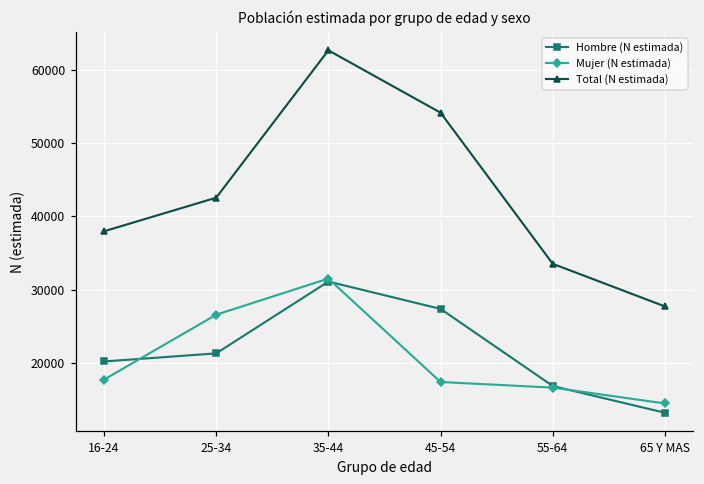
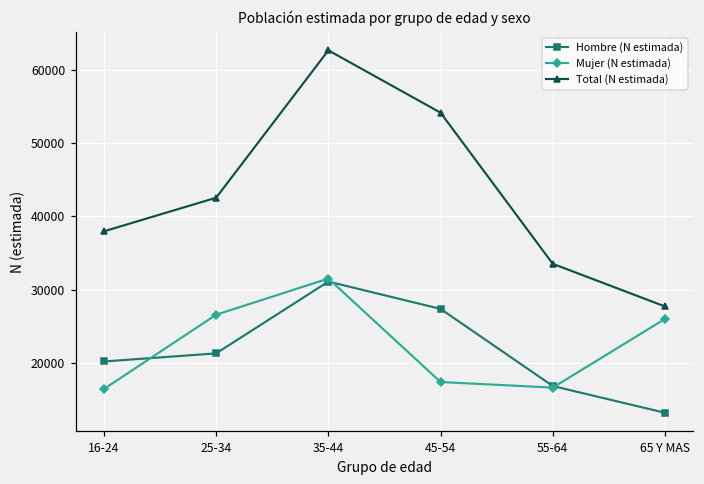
  {
    "Mujer (N estimada)": {
-     "16-24": 18000,
+     "16-24": 16000,
      "25-34": 27000,
      "35-44": 32000,
      "45-54": 17000,
-     "65 Y MAS": 14000
+     "65 Y MAS": 26000
    }
  }
